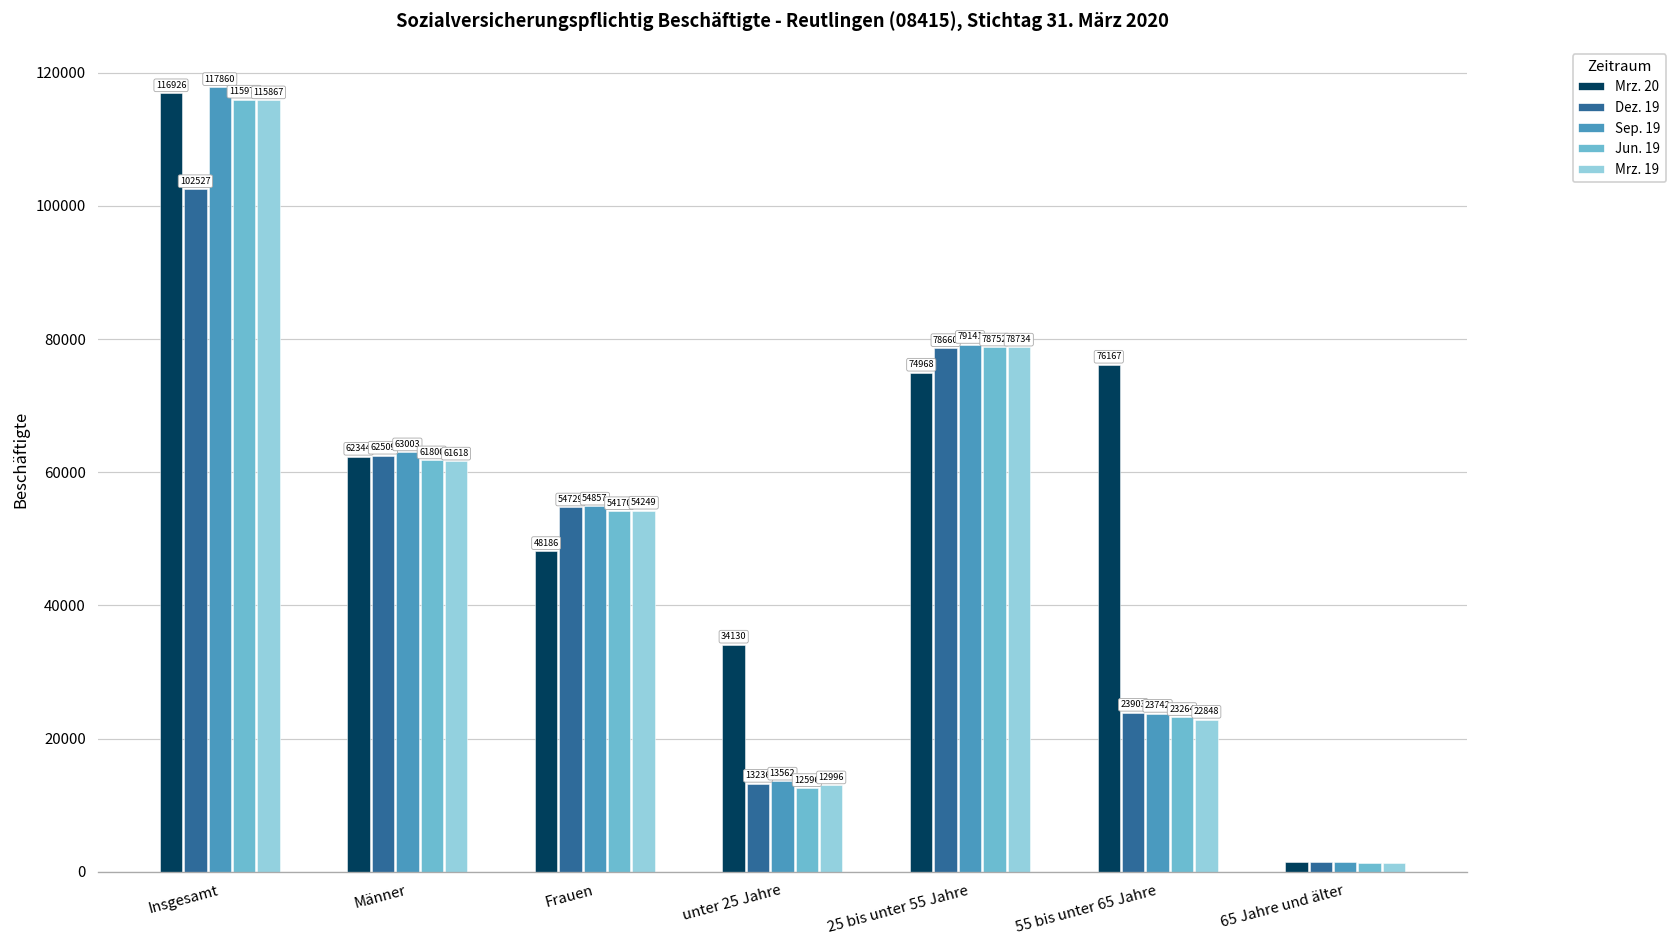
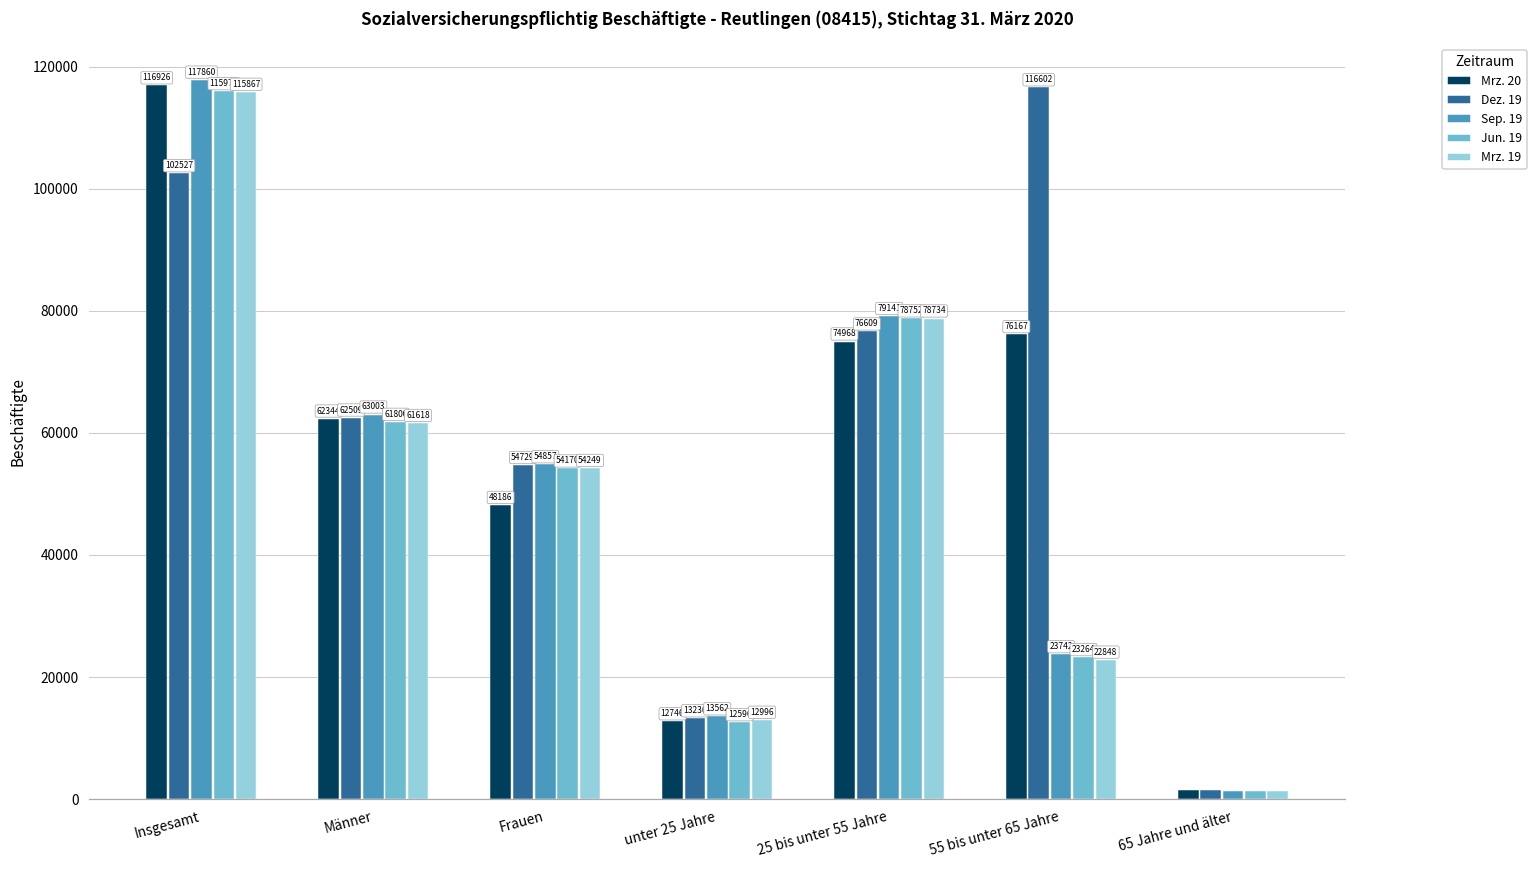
  {
    "Mrz. 20": {
-     "unter 25 Jahre": 34130
+     "unter 25 Jahre": 12746
    },
    "Dez. 19": {
-     "25 bis unter 55 Jahre": 78660,
-     "55 bis unter 65 Jahre": 23903
+     "25 bis unter 55 Jahre": 76609,
+     "55 bis unter 65 Jahre": 116602
    }
  }
